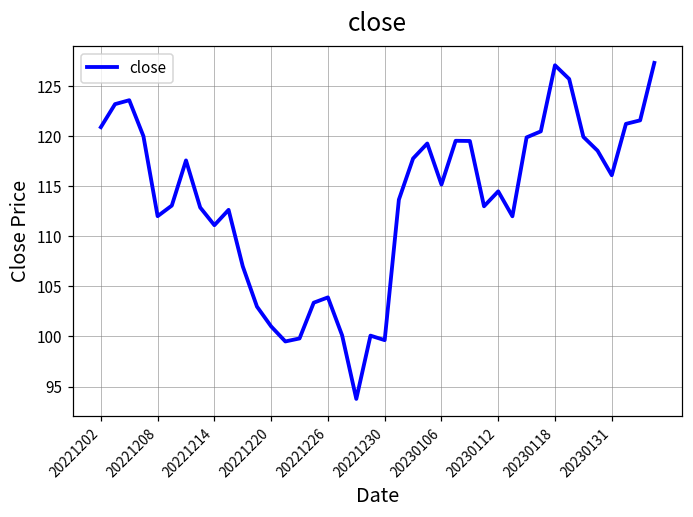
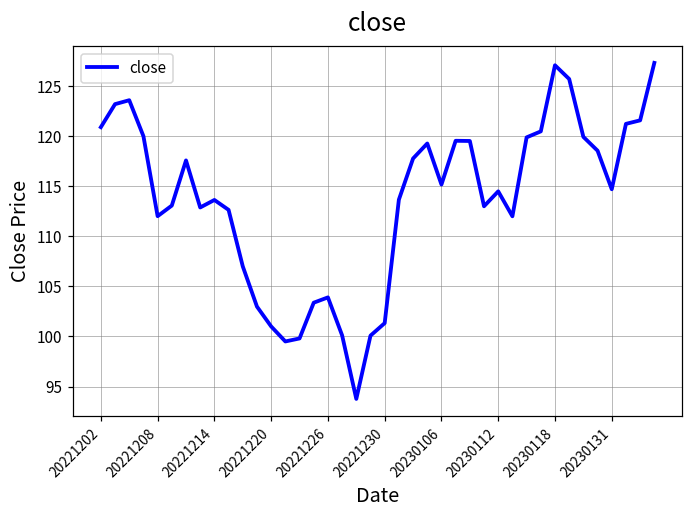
  {
    "20221202": 121,
    "20221208": 112,
-   "20221214": 111,
+   "20221214": 114,
    "20221220": 101,
    "20221226": 104,
-   "20221230": 100,
+   "20221230": 101,
    "20230106": 115,
    "20230112": 114,
    "20230118": 127,
-   "20230131": 116
+   "20230131": 115
  }
